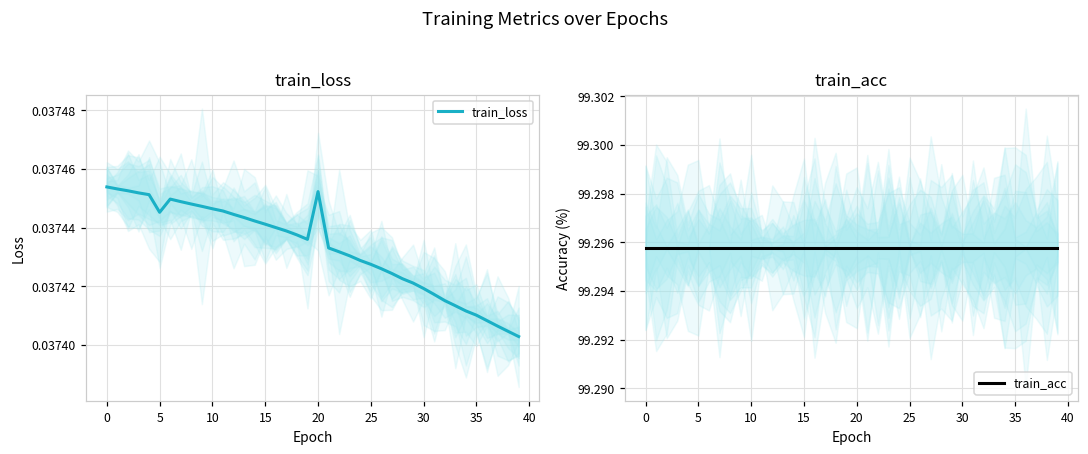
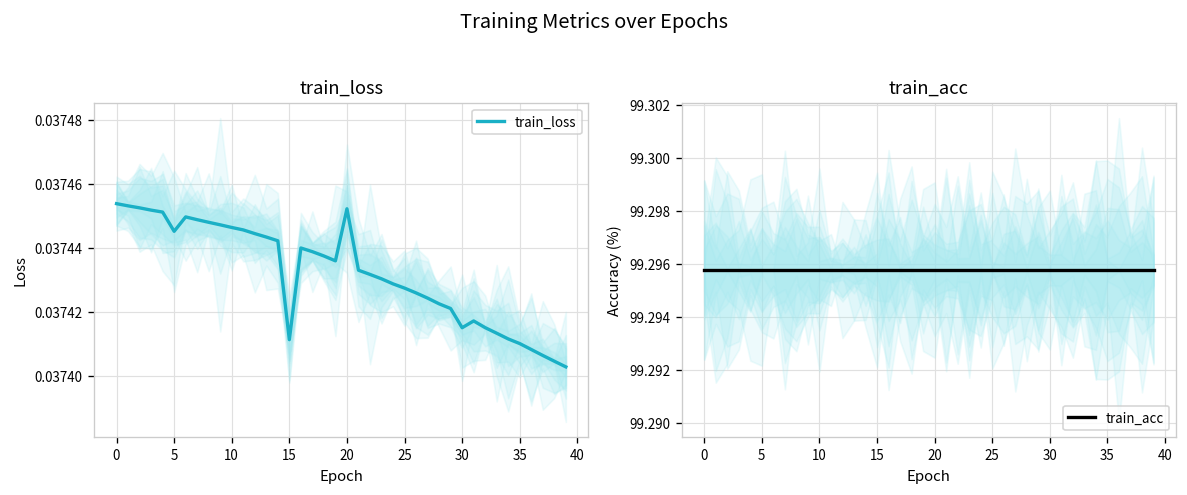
  {
    "train_loss": {
      "train_loss": {
        "0": 0.037454,
        "5": 0.037445,
-       "15": 0.037441,
+       "15": 0.037411,
        "20": 0.037452,
        "25": 0.037428,
-       "30": 0.037419
+       "30": 0.037415
      }
    },
    "train_acc": {
      "train_acc": {
        "0": 99.2958,
        "10": 99.2958,
        "20": 99.2958,
        "35": 99.2958
      }
    }
  }
